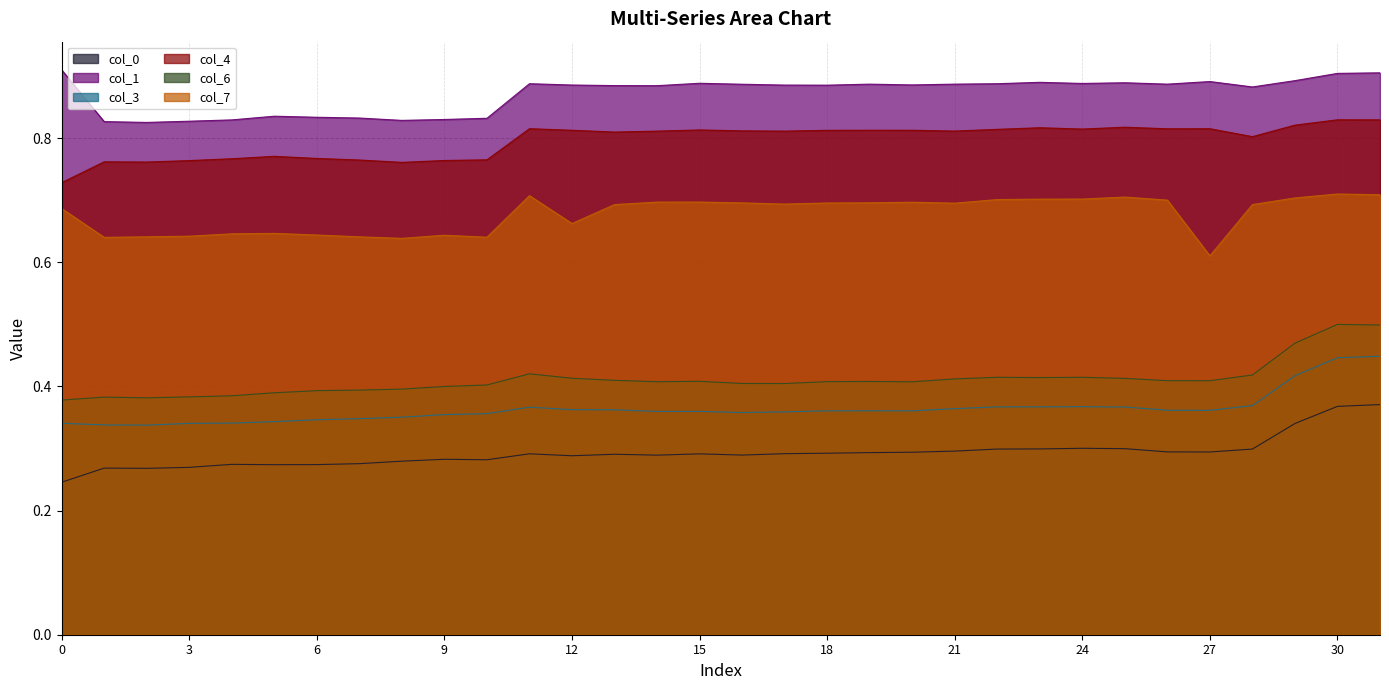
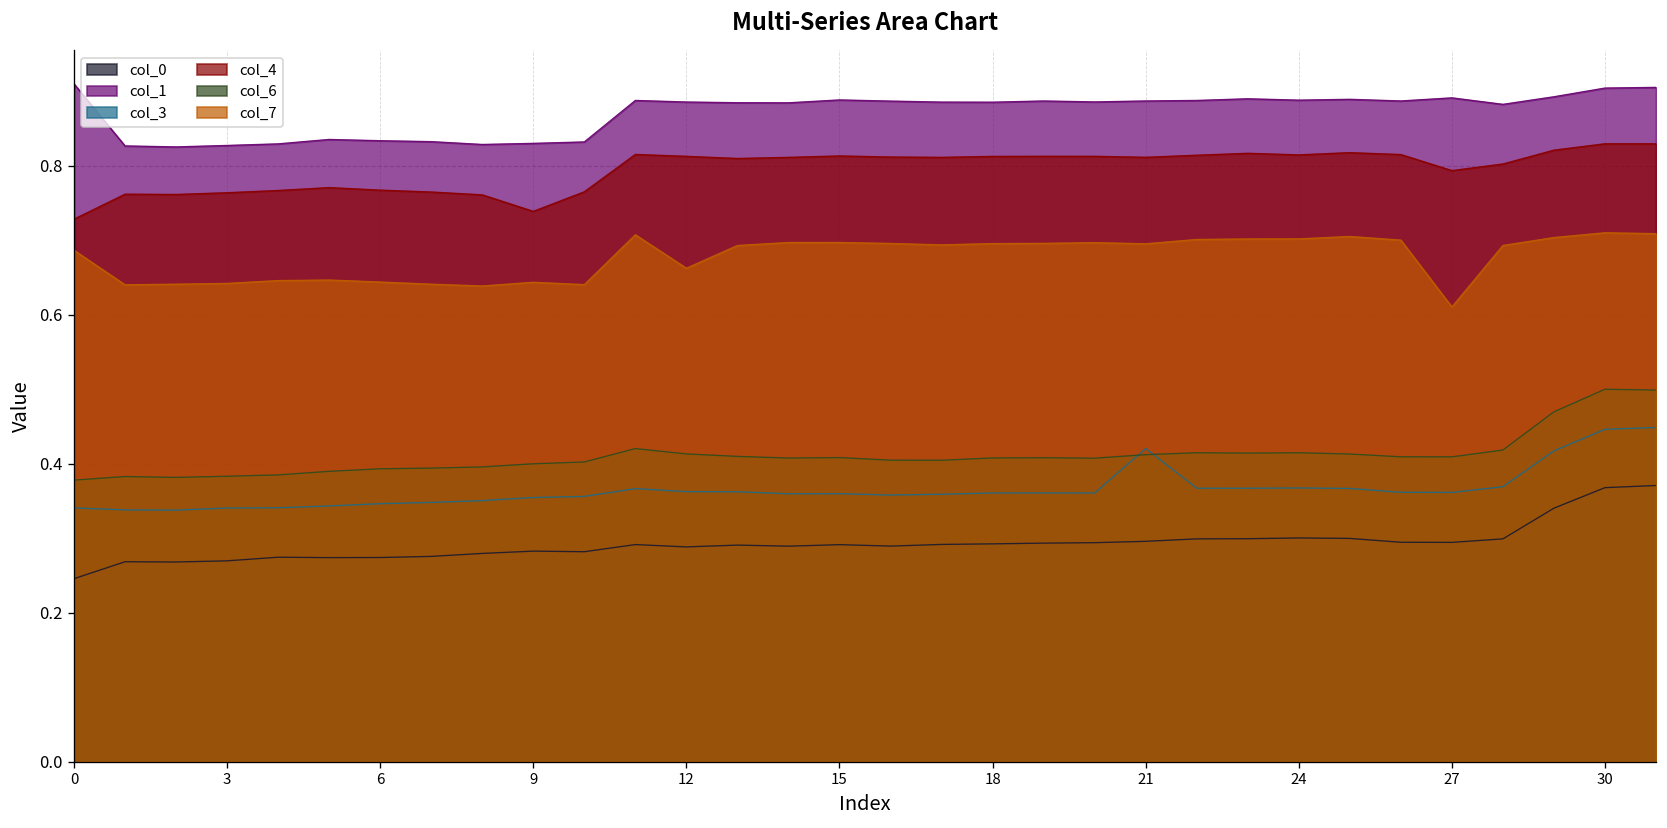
  {
    "col_1": {
      "0": 0.91,
      "3": 0.83,
      "6": 0.83,
      "9": 0.83,
      "12": 0.89,
      "15": 0.89,
      "18": 0.89,
      "21": 0.89,
      "24": 0.89,
      "27": 0.89,
      "30": 0.90
    },
    "col_3": {
      "0": 0.34,
      "3": 0.34,
      "6": 0.35,
      "9": 0.35,
      "12": 0.36,
      "15": 0.36,
      "18": 0.36,
-     "21": 0.36,
+     "21": 0.42,
      "24": 0.37,
      "27": 0.36,
      "30": 0.45
    },
    "col_4": {
      "0": 0.73,
      "3": 0.76,
      "6": 0.77,
-     "9": 0.76,
+     "9": 0.74,
      "12": 0.81,
      "15": 0.81,
      "18": 0.81,
      "21": 0.81,
      "24": 0.81,
-     "27": 0.82,
+     "27": 0.79,
      "30": 0.83
    },
    "col_7": {
      "0": 0.69,
      "3": 0.64,
      "6": 0.64,
      "9": 0.64,
      "12": 0.66,
      "15": 0.70,
      "18": 0.70,
      "21": 0.70,
      "24": 0.70,
      "27": 0.61,
      "30": 0.71
    }
  }
